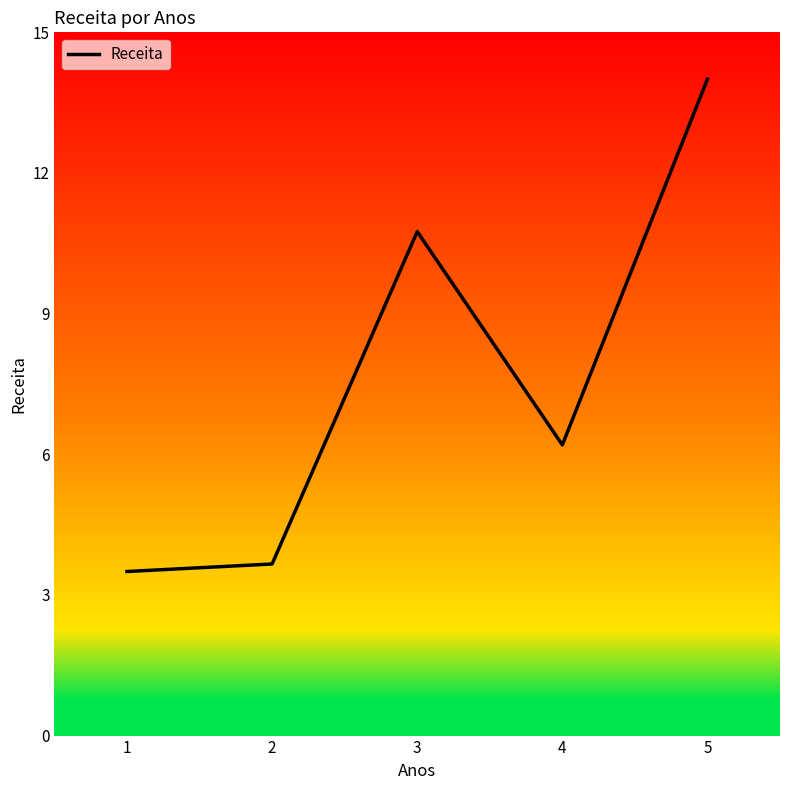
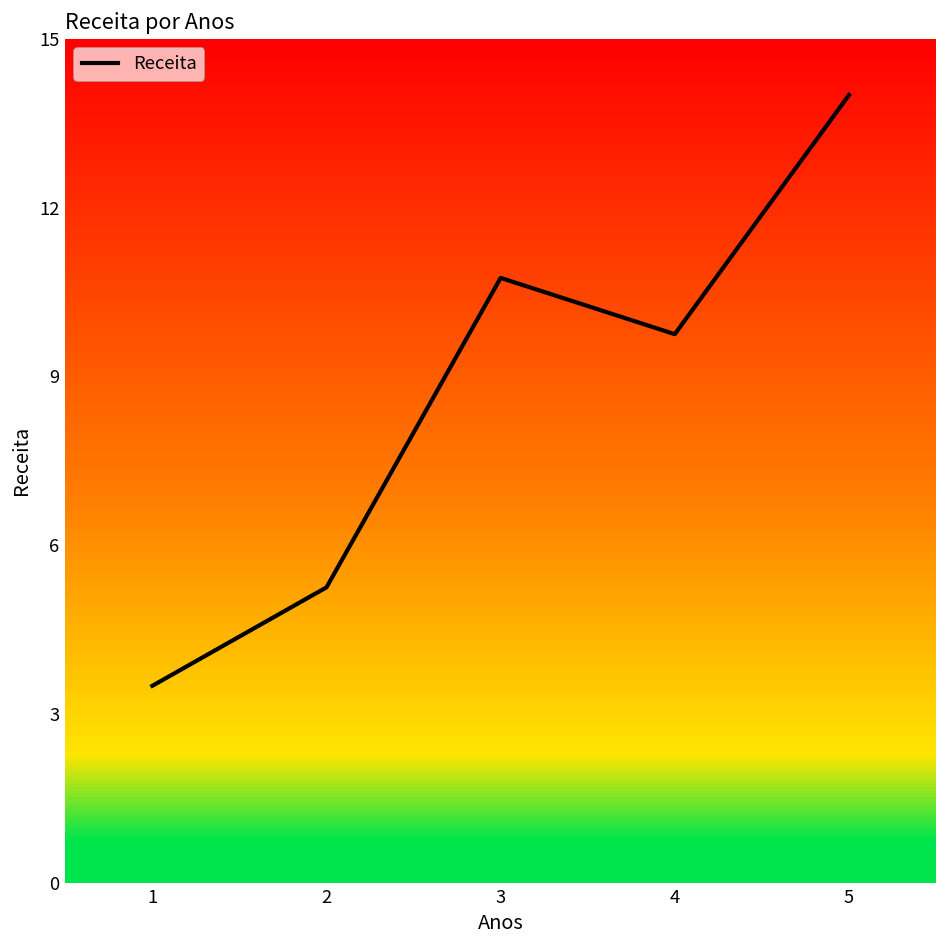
  {
    "1": 3.5,
-   "2": 3.7,
+   "2": 5.3,
    "3": 10.8,
-   "4": 6.2,
+   "4": 9.8,
    "5": 14.0
  }
